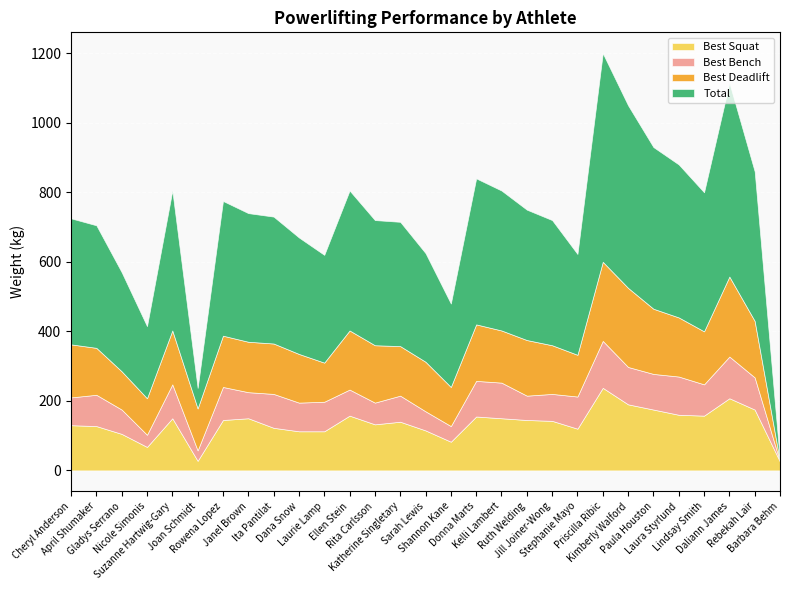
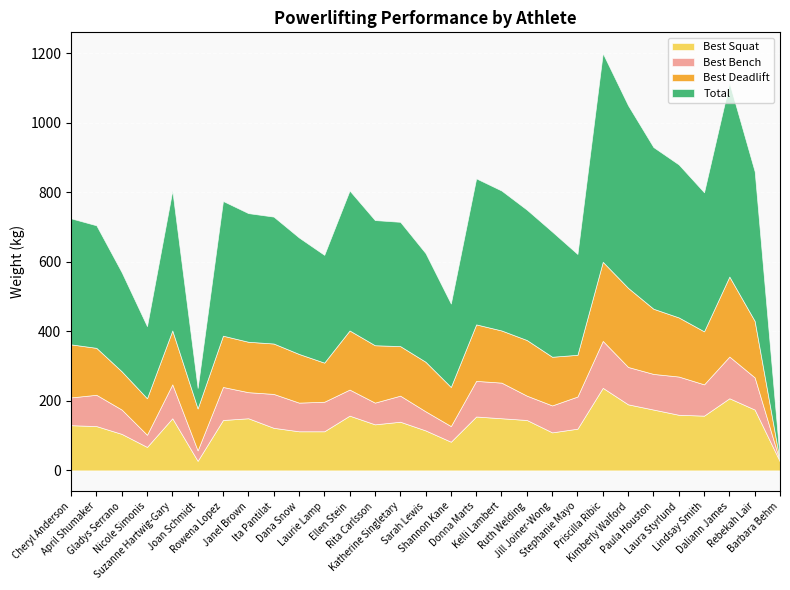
  {
    "Best Squat": {
      "Cheryl Anderson": 130,
      "April Shumaker": 130,
      "Gladys Serrano": 110,
      "Nicole Simonis": 70,
      "Suzanne Hartwig-Gary": 150,
      "Joan Schmidt": 30,
      "Rowena Lopez": 150,
      "Janel Brown": 150,
      "Ita Pantilat": 120,
      "Dana Snow": 110,
      "Laurie Lamp": 110,
      "Ellen Stein": 160,
      "Rita Carlsson": 130,
      "Katherine Singletary": 140,
      "Sarah Lewis": 120,
      "Shannon Kane": 80,
      "Donna Marts": 160,
      "Kelli Lambert": 150,
      "Ruth Welding": 150,
-     "Jill Joiner-Wong": 140,
+     "Jill Joiner-Wong": 110,
      "Stephanie Mayo": 120,
      "Priscilla Ribic": 240,
      "Kimberly Walford": 190,
      "Paula Houston": 180,
      "Laura Styrlund": 160,
      "Lindsay Smith": 160,
      "Daliann James": 210,
      "Rebekah Lair": 180
    },
    "Best Bench": {
      "Cheryl Anderson": 80,
      "April Shumaker": 90,
      "Gladys Serrano": 70,
      "Nicole Simonis": 40,
      "Suzanne Hartwig-Gary": 100,
      "Joan Schmidt": 30,
      "Rowena Lopez": 100,
      "Janel Brown": 80,
      "Ita Pantilat": 100,
      "Dana Snow": 80,
      "Laurie Lamp": 90,
      "Ellen Stein": 80,
      "Rita Carlsson": 60,
      "Katherine Singletary": 80,
      "Sarah Lewis": 60,
      "Shannon Kane": 50,
      "Donna Marts": 100,
      "Kelli Lambert": 100,
      "Ruth Welding": 70,
      "Jill Joiner-Wong": 80,
      "Stephanie Mayo": 90,
      "Priscilla Ribic": 140,
      "Kimberly Walford": 110,
      "Paula Houston": 100,
      "Laura Styrlund": 110,
      "Lindsay Smith": 90,
      "Daliann James": 120,
      "Rebekah Lair": 90
    },
    "Best Deadlift": {
      "Cheryl Anderson": 150,
      "April Shumaker": 140,
      "Gladys Serrano": 110,
      "Nicole Simonis": 110,
      "Suzanne Hartwig-Gary": 160,
      "Joan Schmidt": 120,
      "Rowena Lopez": 150,
      "Janel Brown": 150,
      "Ita Pantilat": 150,
      "Dana Snow": 140,
      "Laurie Lamp": 110,
      "Ellen Stein": 170,
      "Rita Carlsson": 170,
      "Katherine Singletary": 140,
      "Sarah Lewis": 140,
      "Shannon Kane": 110,
      "Donna Marts": 160,
      "Kelli Lambert": 150,
      "Ruth Welding": 160,
      "Jill Joiner-Wong": 140,
      "Stephanie Mayo": 120,
      "Priscilla Ribic": 230,
      "Kimberly Walford": 230,
      "Paula Houston": 190,
      "Laura Styrlund": 170,
      "Lindsay Smith": 150,
      "Daliann James": 230,
      "Rebekah Lair": 160
    },
    "Total": {
      "Cheryl Anderson": 360,
      "April Shumaker": 350,
      "Gladys Serrano": 290,
      "Nicole Simonis": 210,
      "Suzanne Hartwig-Gary": 400,
      "Joan Schmidt": 60,
      "Rowena Lopez": 390,
      "Janel Brown": 370,
      "Ita Pantilat": 370,
      "Dana Snow": 340,
      "Laurie Lamp": 310,
      "Ellen Stein": 400,
      "Rita Carlsson": 360,
      "Katherine Singletary": 360,
      "Sarah Lewis": 310,
      "Shannon Kane": 240,
      "Donna Marts": 420,
      "Kelli Lambert": 400,
      "Ruth Welding": 380,
      "Jill Joiner-Wong": 360,
      "Stephanie Mayo": 290,
      "Priscilla Ribic": 600,
      "Kimberly Walford": 530,
      "Paula Houston": 470,
      "Laura Styrlund": 440,
      "Lindsay Smith": 400,
      "Rebekah Lair": 430
    }
  }
